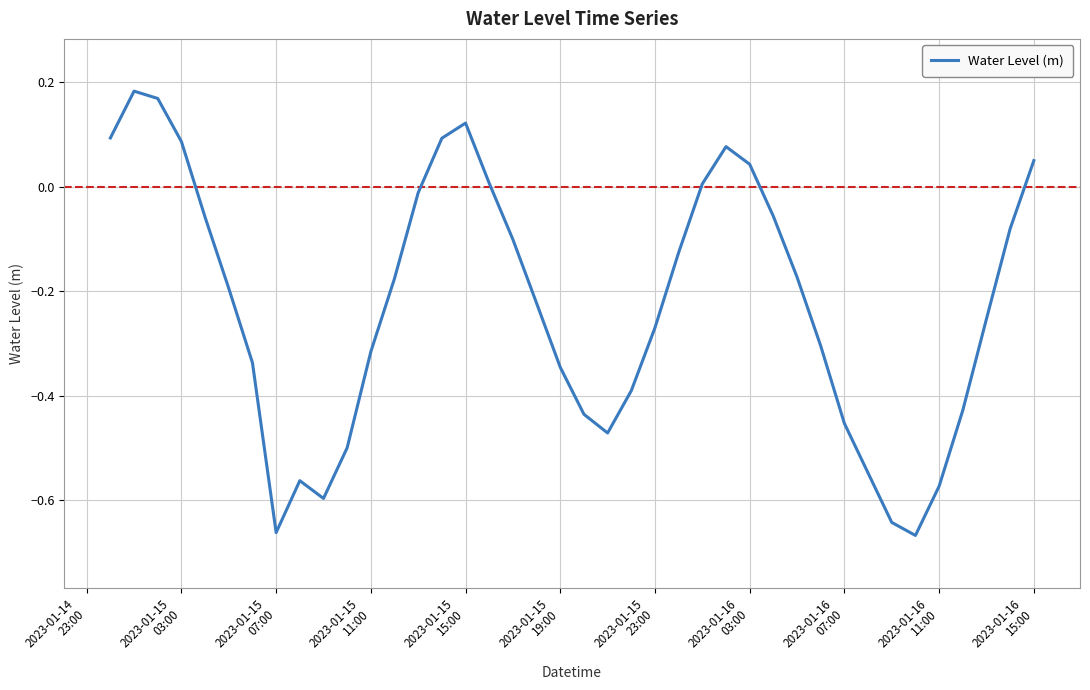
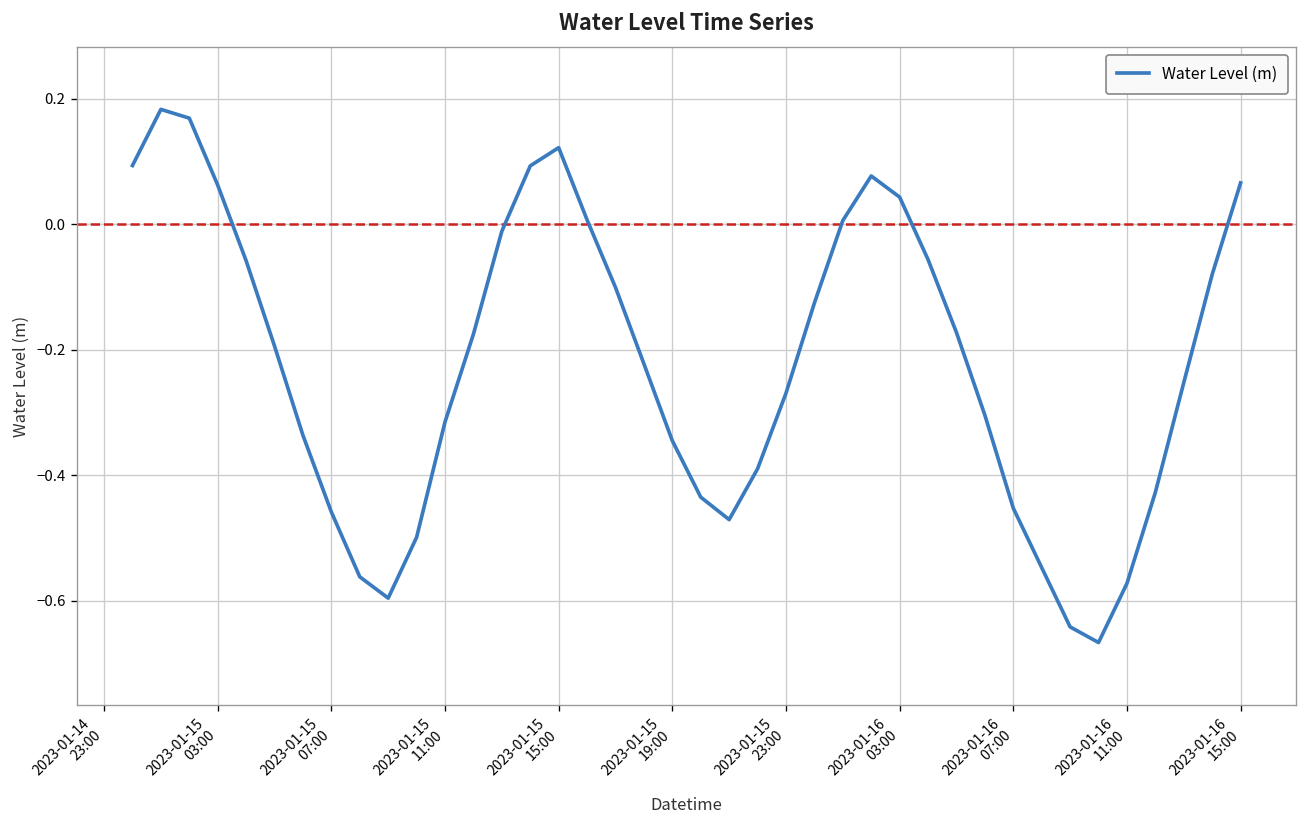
  {
-   "2023-01-15 03:00": 0.09,
-   "2023-01-15 07:00": -0.66,
+   "2023-01-15 03:00": 0.06,
+   "2023-01-15 07:00": -0.46,
    "2023-01-15 11:00": -0.32,
    "2023-01-15 15:00": 0.12,
    "2023-01-15 19:00": -0.35,
    "2023-01-15 23:00": -0.27,
    "2023-01-16 03:00": 0.04,
    "2023-01-16 07:00": -0.45,
    "2023-01-16 11:00": -0.57,
-   "2023-01-16 15:00": 0.05
+   "2023-01-16 15:00": 0.07
  }
